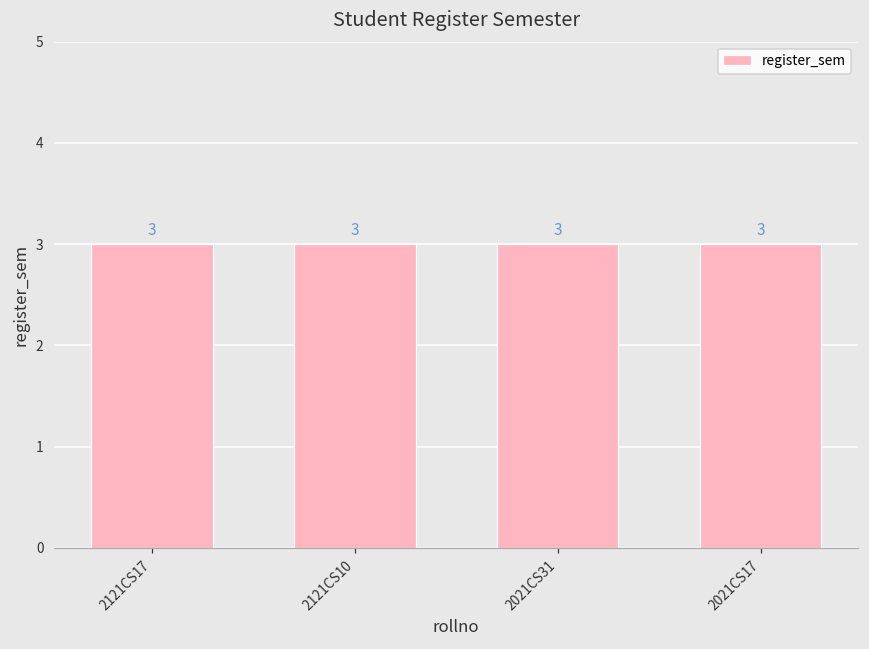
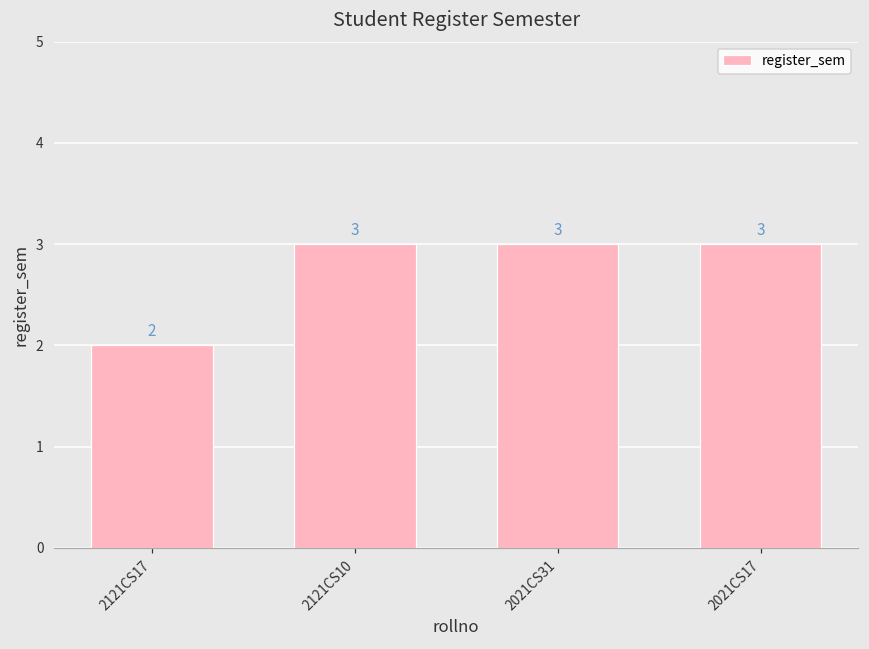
  {
-   "2121CS17": 3,
+   "2121CS17": 2,
    "2121CS10": 3,
    "2021CS31": 3,
    "2021CS17": 3
  }
